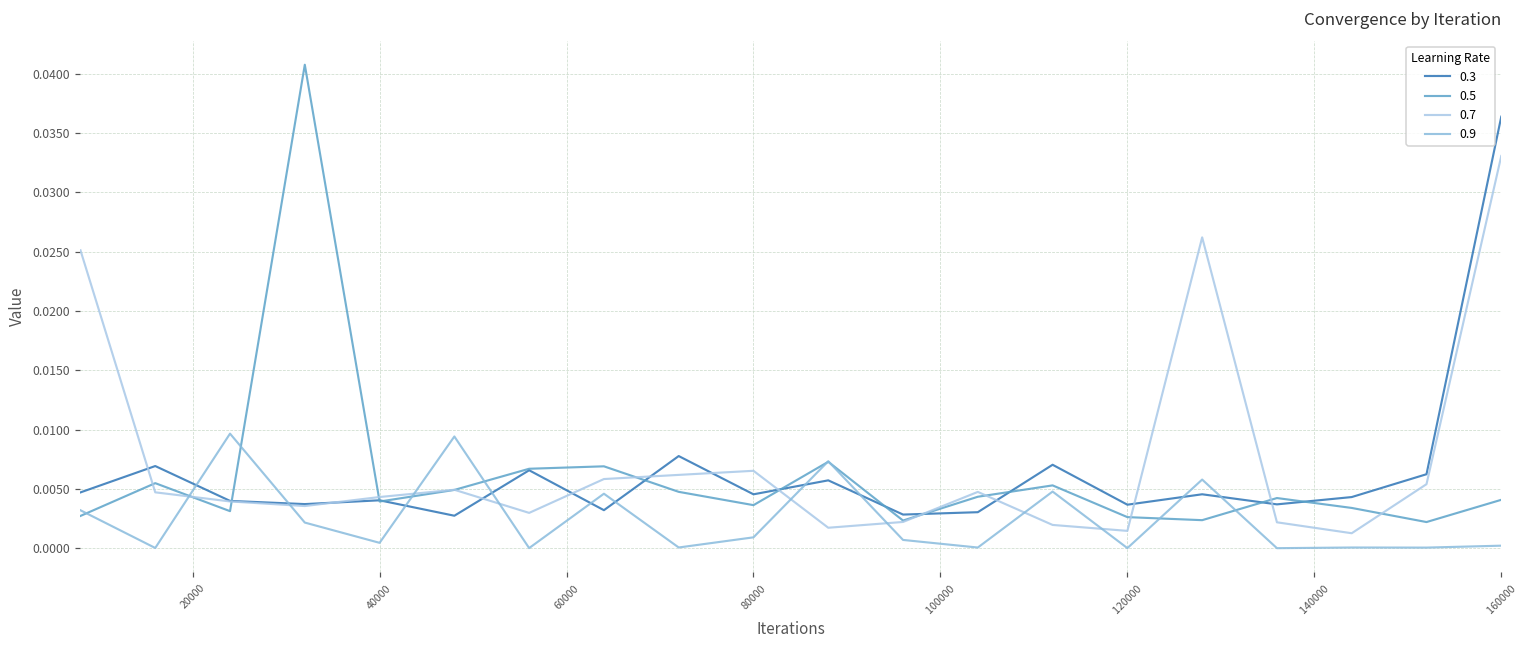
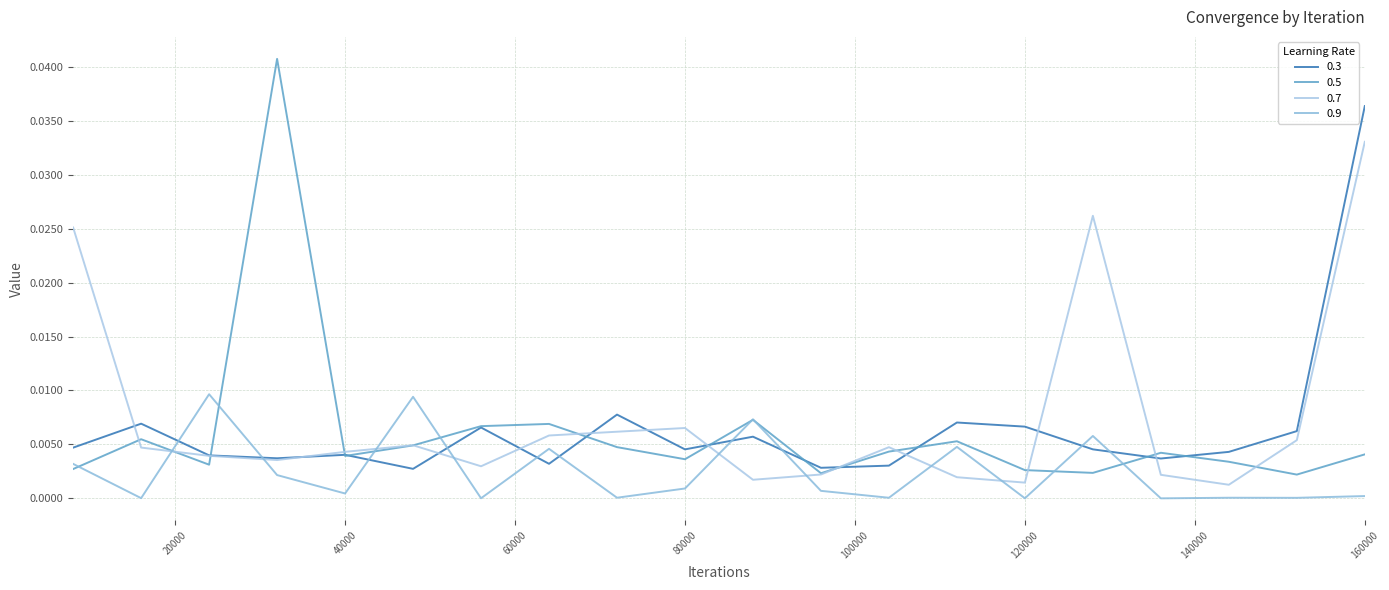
  {
    "0.3": {
      "80000": 0.0045,
-     "120000": 0.0037,
+     "120000": 0.0066,
      "160000": 0.0364
    }
  }
